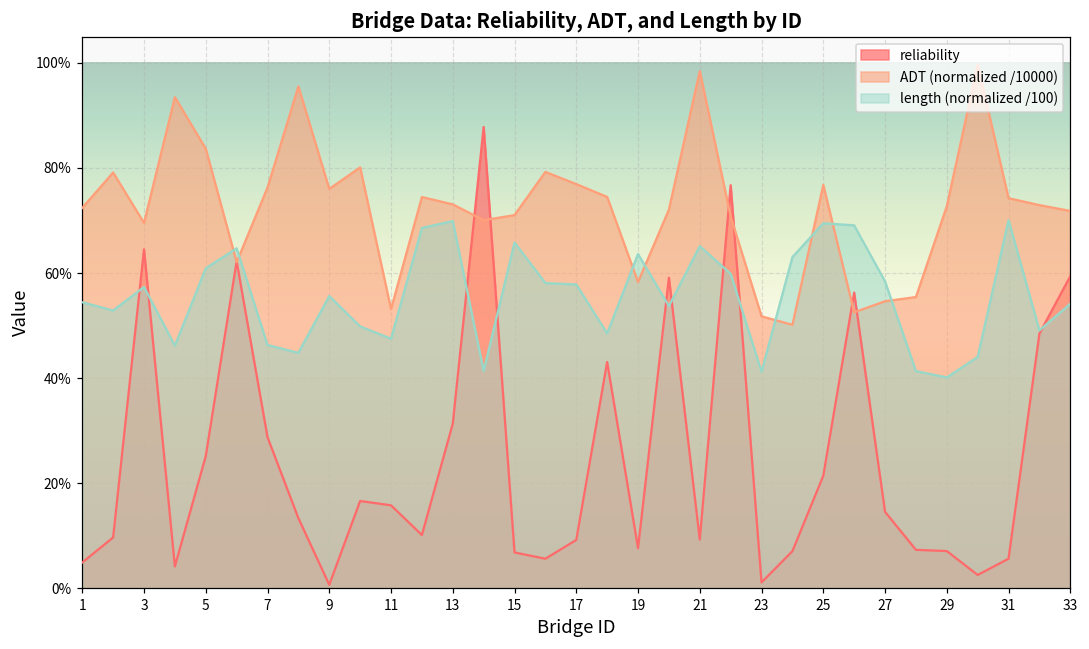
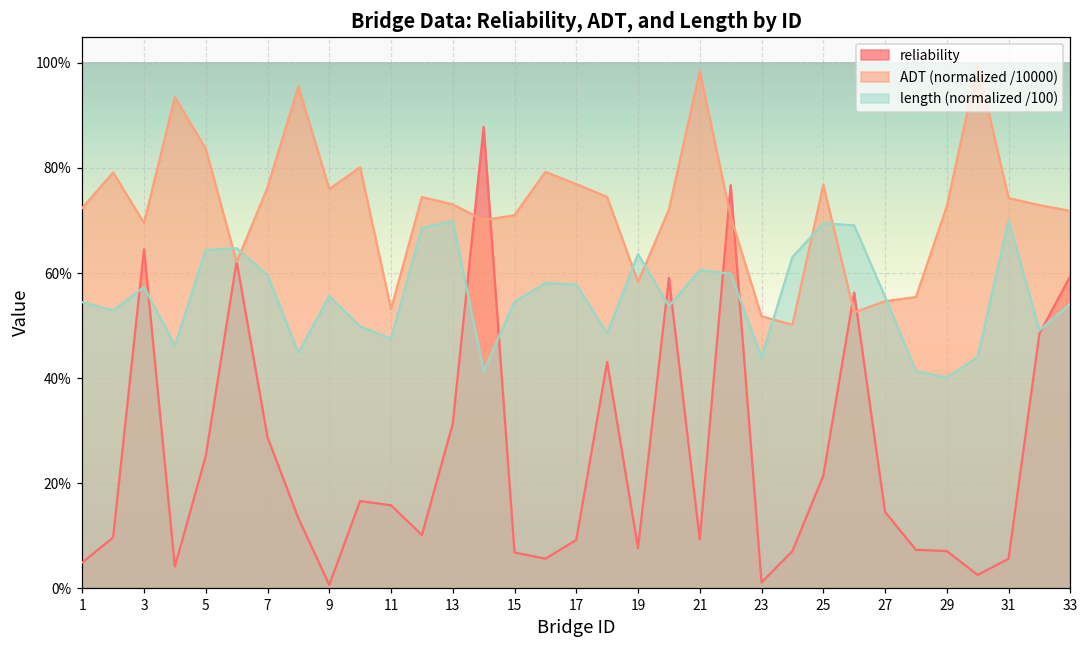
  {
    "length (normalized /100)": {
      "1": "54%",
      "3": "57%",
-     "5": "61%",
-     "7": "46%",
+     "5": "64%",
+     "7": "60%",
      "9": "56%",
      "11": "47%",
      "13": "70%",
-     "15": "66%",
+     "15": "55%",
      "17": "58%",
      "19": "64%",
-     "21": "65%",
-     "23": "41%",
+     "21": "61%",
+     "23": "44%",
      "25": "69%",
-     "27": "58%",
+     "27": "55%",
      "29": "40%",
      "31": "70%",
      "33": "54%"
    }
  }
